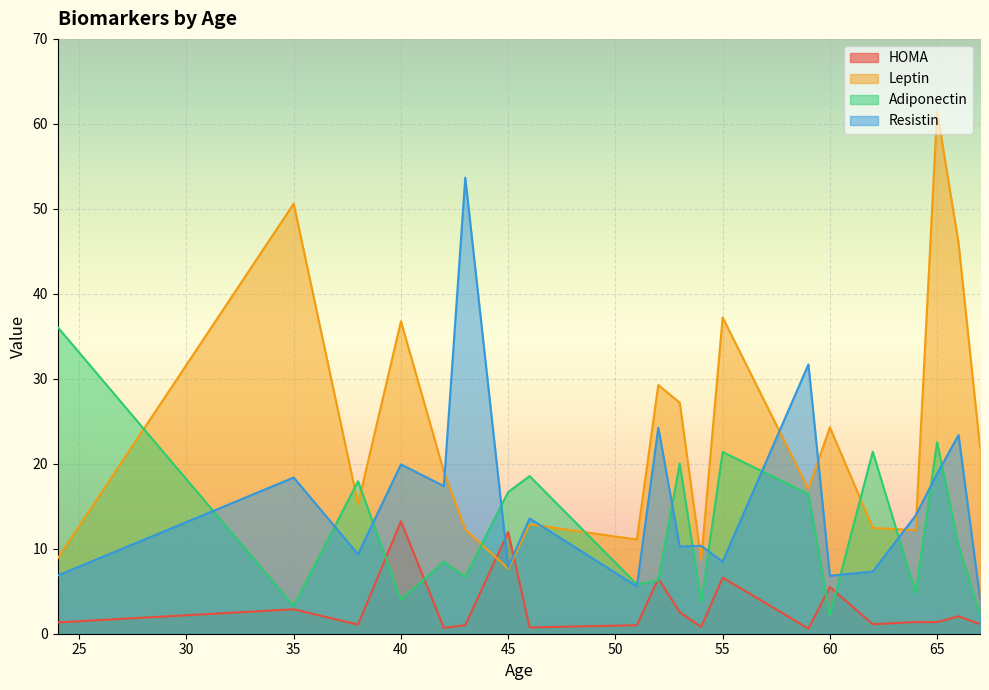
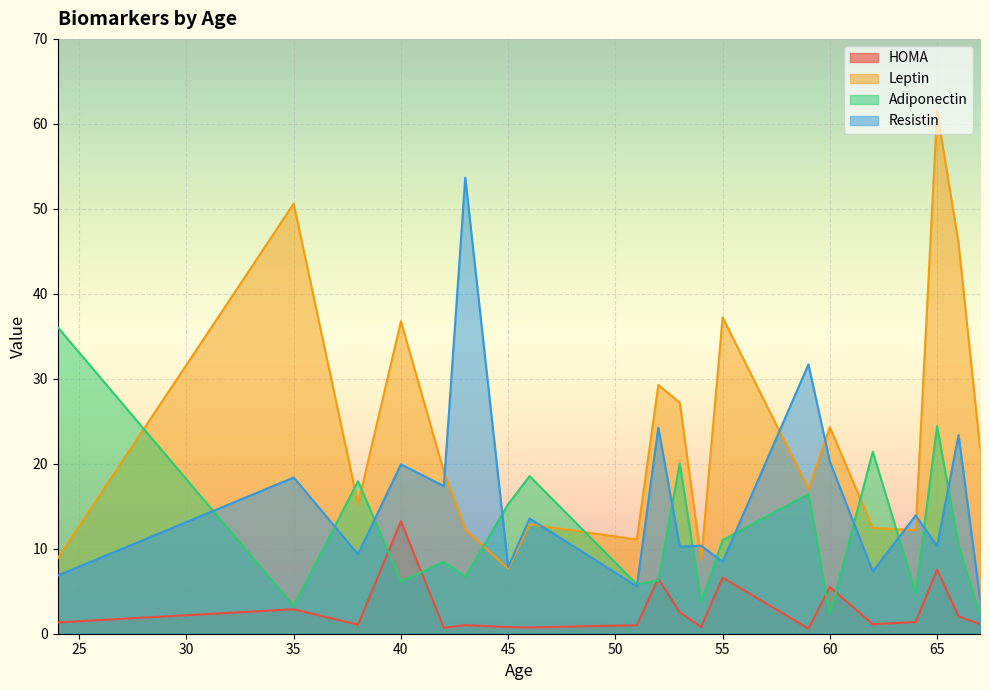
  {
    "HOMA": {
      "35": 3,
      "40": 13,
-     "45": 12,
+     "45": 1,
      "55": 7,
      "60": 5,
-     "65": 1
+     "65": 8
    },
    "Leptin": {
      "35": 51,
      "40": 37,
      "55": 37,
      "60": 24
    },
    "Adiponectin": {
      "35": 3,
-     "40": 4,
-     "45": 17,
-     "55": 21,
+     "40": 6,
+     "45": 15,
+     "55": 11,
      "60": 2,
-     "65": 23
+     "65": 24
    },
    "Resistin": {
      "35": 18,
      "40": 20,
      "55": 8,
-     "60": 7,
-     "65": 19
+     "60": 20,
+     "65": 10
    }
  }
